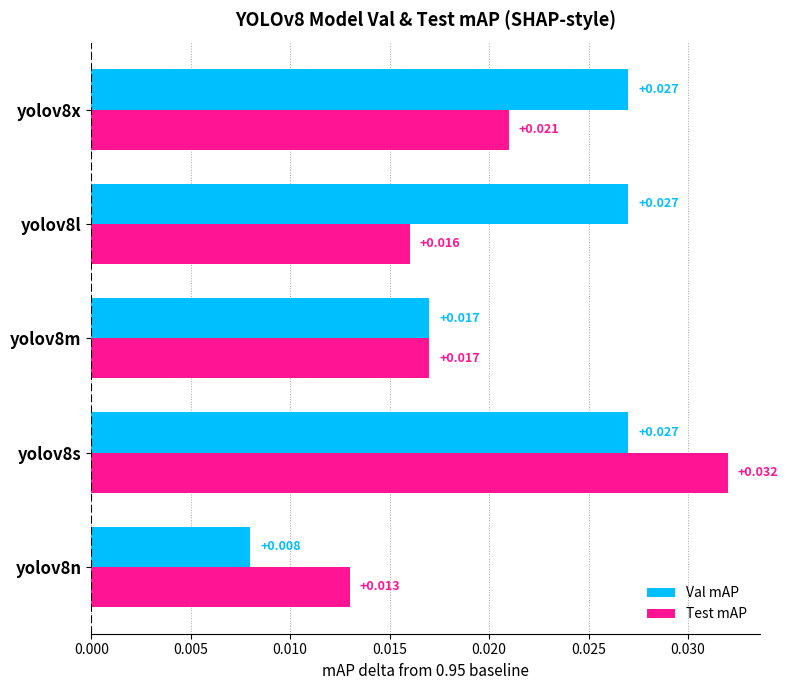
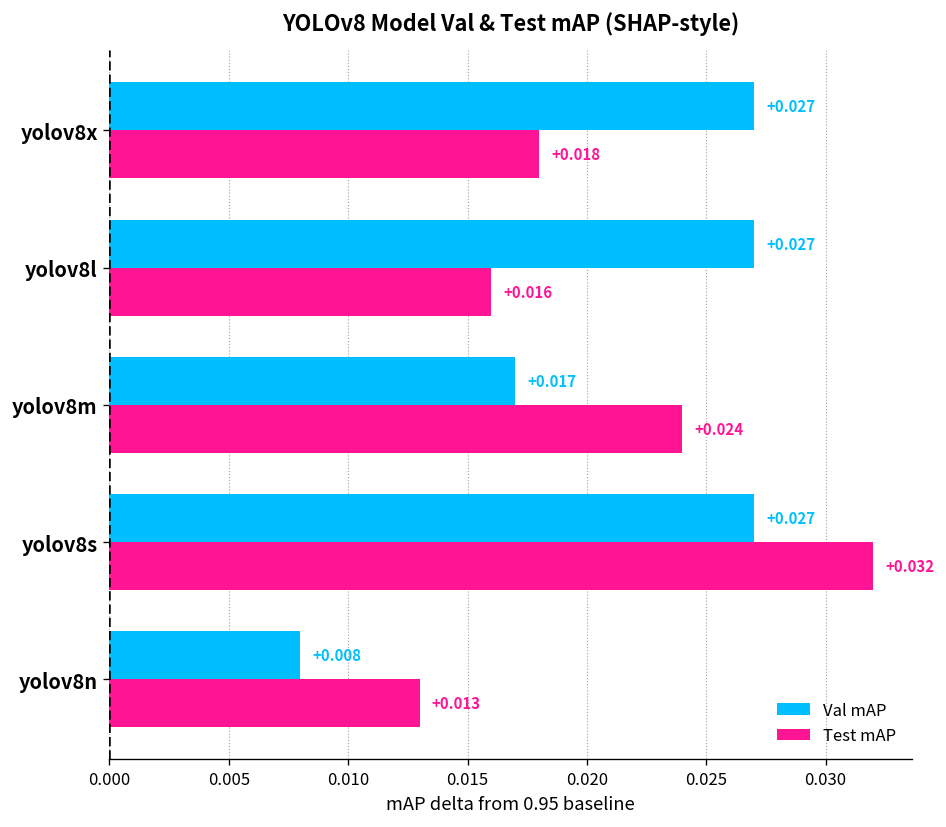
  {
    "Val mAP": {
      "yolov8x": "+0.027",
      "yolov8l": "+0.027",
      "yolov8m": "+0.017",
      "yolov8s": "+0.027",
      "yolov8n": "+0.008"
    },
    "Test mAP": {
-     "yolov8x": "+0.021",
+     "yolov8x": "+0.018",
      "yolov8l": "+0.016",
-     "yolov8m": "+0.017",
+     "yolov8m": "+0.024",
      "yolov8s": "+0.032",
      "yolov8n": "+0.013"
    }
  }
